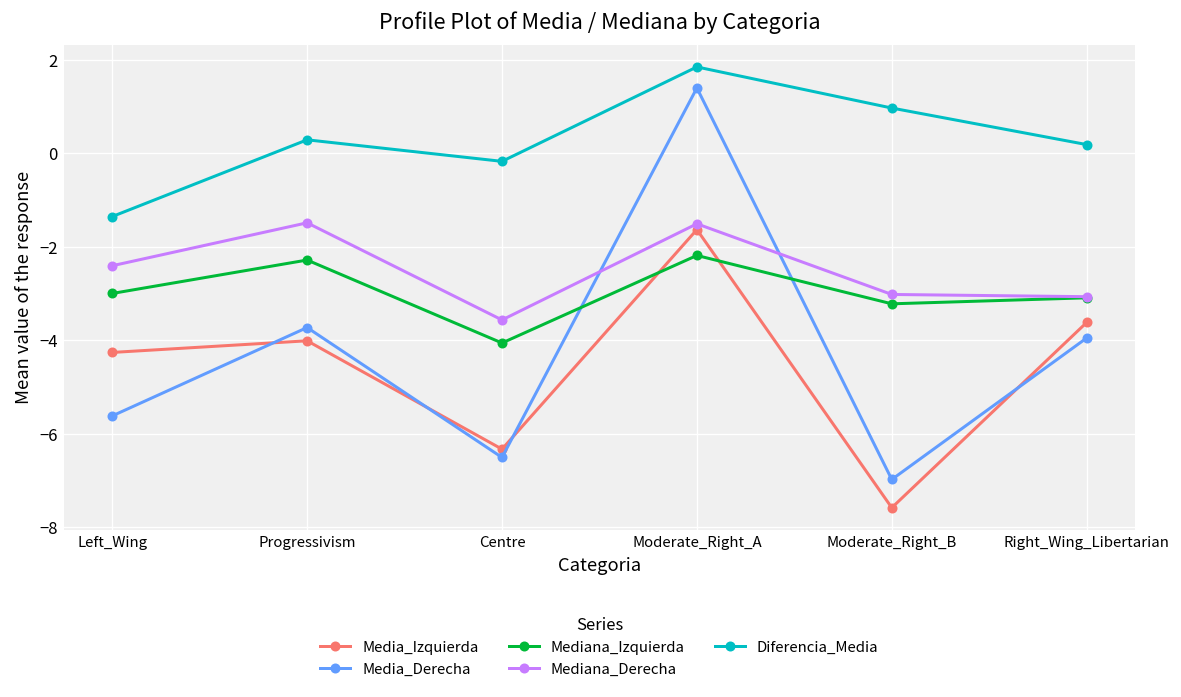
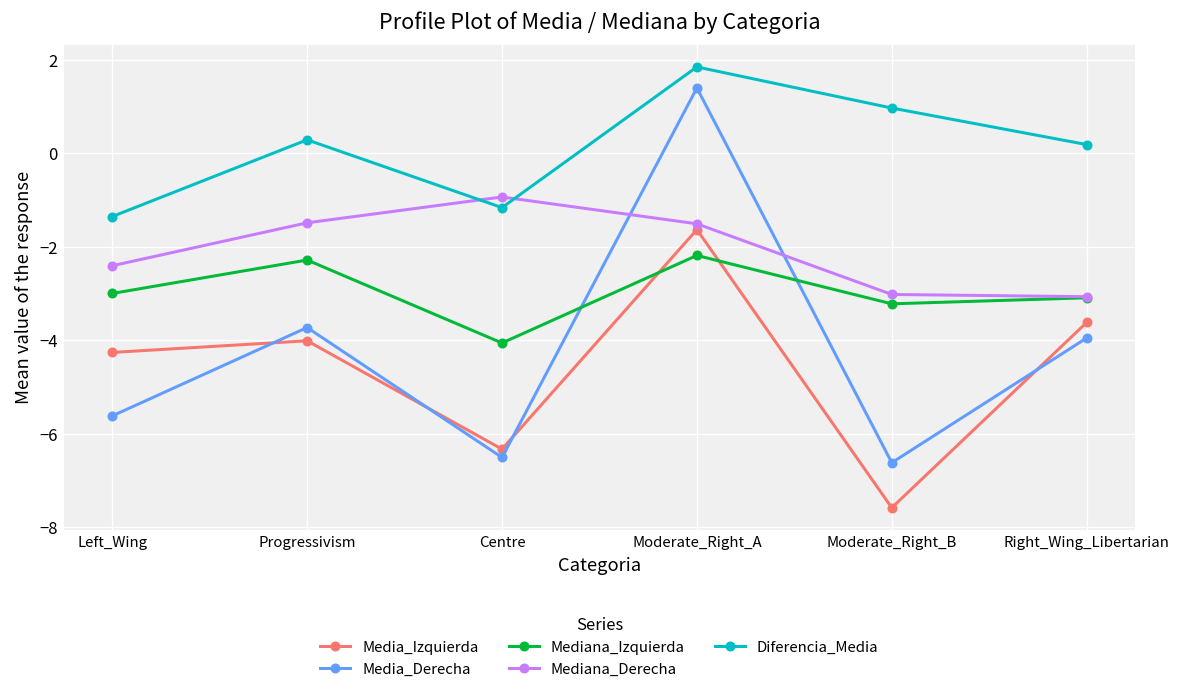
  {
    "Media_Izquierda": {
      "Left_Wing": -4.3,
      "Progressivism": -4.0,
      "Centre": -6.3,
      "Moderate_Right_A": -1.6,
      "Moderate_Right_B": -7.6,
      "Right_Wing_Libertarian": -3.6
    },
    "Media_Derecha": {
      "Left_Wing": -5.6,
      "Progressivism": -3.7,
      "Centre": -6.5,
      "Moderate_Right_A": 1.4,
-     "Moderate_Right_B": -7.0,
+     "Moderate_Right_B": -6.6,
      "Right_Wing_Libertarian": -4.0
    },
    "Mediana_Izquierda": {
      "Left_Wing": -3.0,
      "Progressivism": -2.3,
      "Centre": -4.1,
      "Moderate_Right_A": -2.2,
      "Moderate_Right_B": -3.2
    },
    "Mediana_Derecha": {
      "Left_Wing": -2.4,
      "Progressivism": -1.5,
-     "Centre": -3.6,
+     "Centre": -0.9,
      "Moderate_Right_A": -1.5,
      "Moderate_Right_B": -3.0
    },
    "Diferencia_Media": {
      "Left_Wing": -1.4,
      "Progressivism": 0.3,
-     "Centre": -0.2,
+     "Centre": -1.2,
      "Moderate_Right_A": 1.8,
      "Moderate_Right_B": 1.0,
      "Right_Wing_Libertarian": 0.2
    }
  }
